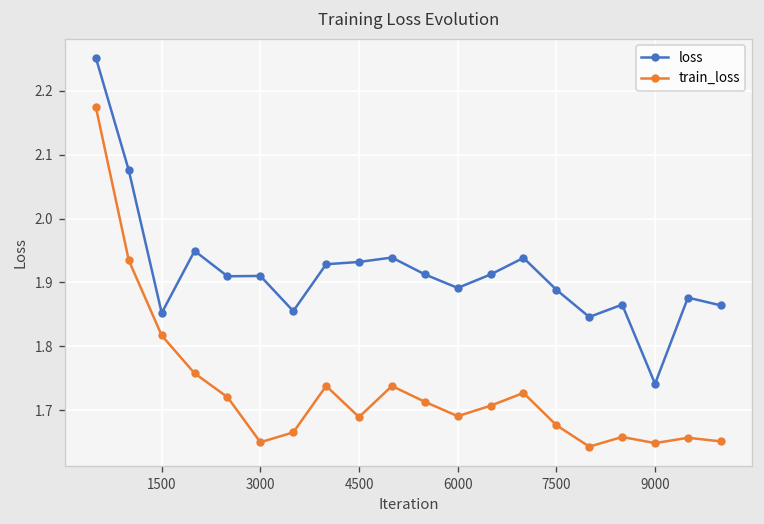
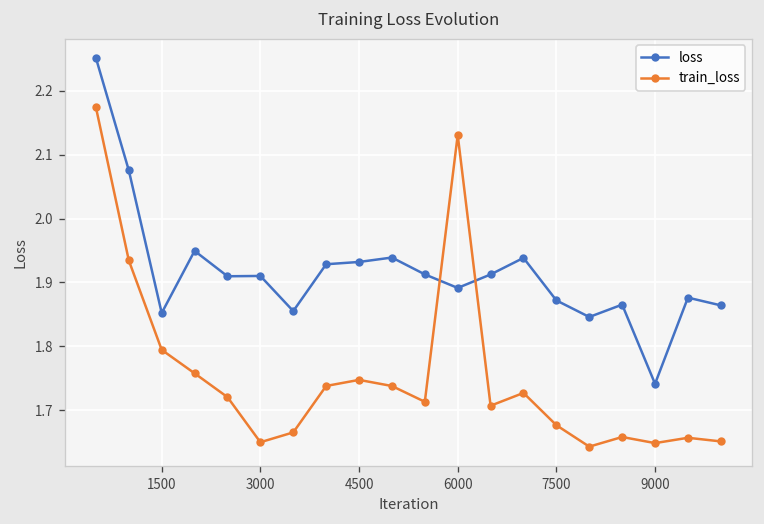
  {
    "loss": {
      "1500": 1.85,
      "3000": 1.91,
      "4500": 1.93,
      "6000": 1.89,
-     "7500": 1.89,
+     "7500": 1.87,
      "9000": 1.74
    },
    "train_loss": {
-     "1500": 1.82,
+     "1500": 1.79,
      "3000": 1.65,
-     "4500": 1.69,
-     "6000": 1.69,
+     "4500": 1.75,
+     "6000": 2.13,
      "7500": 1.68,
      "9000": 1.65
    }
  }
